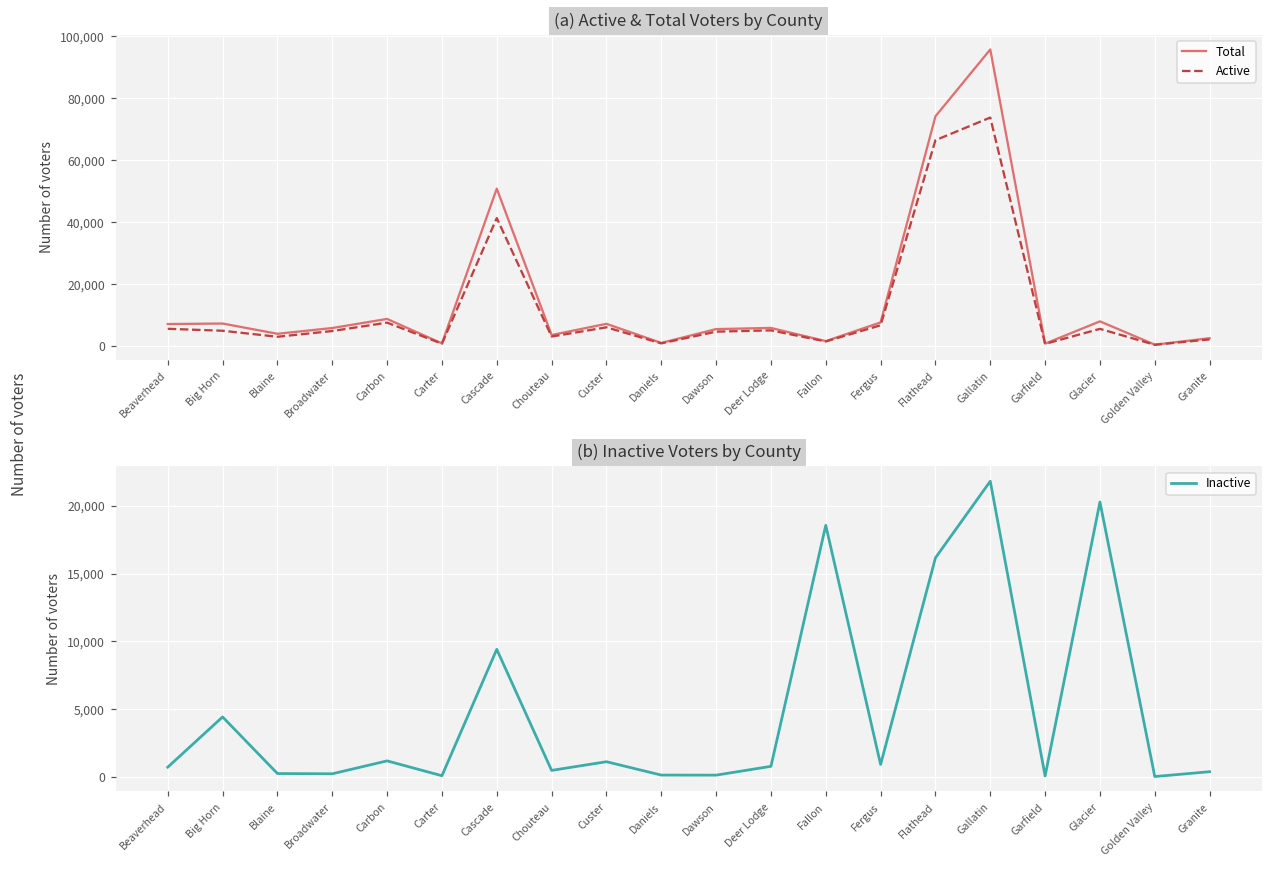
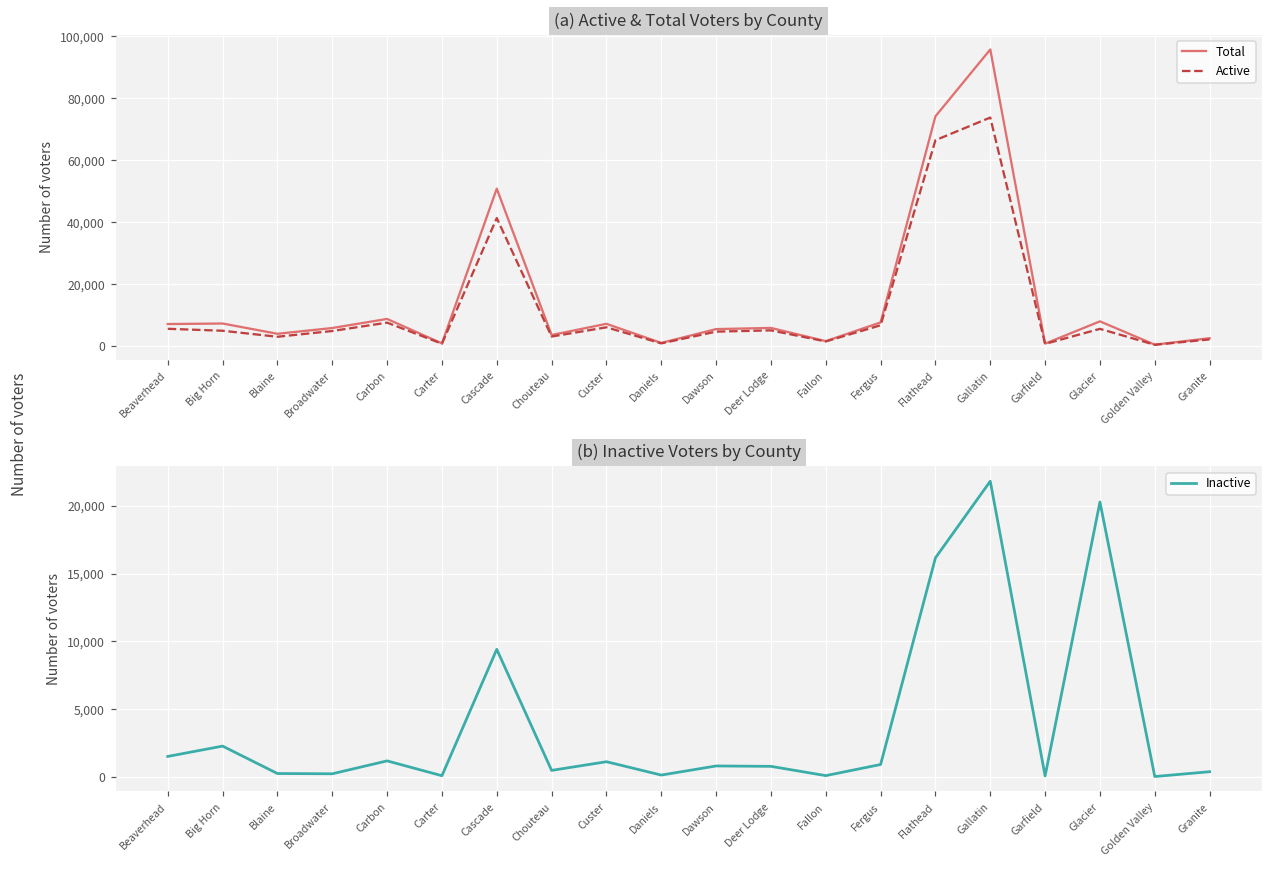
  {
    "(a) Active & Total Voters by County": {
      "Total": {
        "Beaverhead": "7,000",
        "Big Horn": "7,000",
        "Blaine": "4,000",
        "Broadwater": "6,000",
        "Carbon": "9,000",
        "Cascade": "51,000",
        "Custer": "7,000",
        "Fergus": "8,000",
        "Flathead": "74,000",
        "Gallatin": "96,000",
        "Glacier": "8,000"
      },
      "Active": {
        "Beaverhead": "6,000",
        "Big Horn": "5,000",
        "Blaine": "3,000",
        "Broadwater": "5,000",
        "Carbon": "8,000",
        "Cascade": "41,000",
        "Custer": "6,000",
        "Fergus": "7,000",
        "Flathead": "66,000",
        "Gallatin": "74,000",
        "Glacier": "6,000"
      }
    },
    "(b) Inactive Voters by County": {
-     "Beaverhead": "700",
-     "Big Horn": "4,400",
+     "Beaverhead": "1,500",
+     "Big Horn": "2,300",
      "Blaine": "300",
      "Broadwater": "200",
      "Carbon": "1,200",
      "Carter": "100",
      "Cascade": "9,400",
      "Chouteau": "500",
      "Custer": "1,100",
      "Daniels": "100",
-     "Dawson": "100",
+     "Dawson": "800",
      "Deer Lodge": "800",
-     "Fallon": "18,600",
+     "Fallon": "100",
      "Fergus": "900",
      "Flathead": "16,200",
      "Gallatin": "21,800",
      "Garfield": "100",
      "Glacier": "20,300",
      "Golden Valley": "0",
      "Granite": "400"
    }
  }
